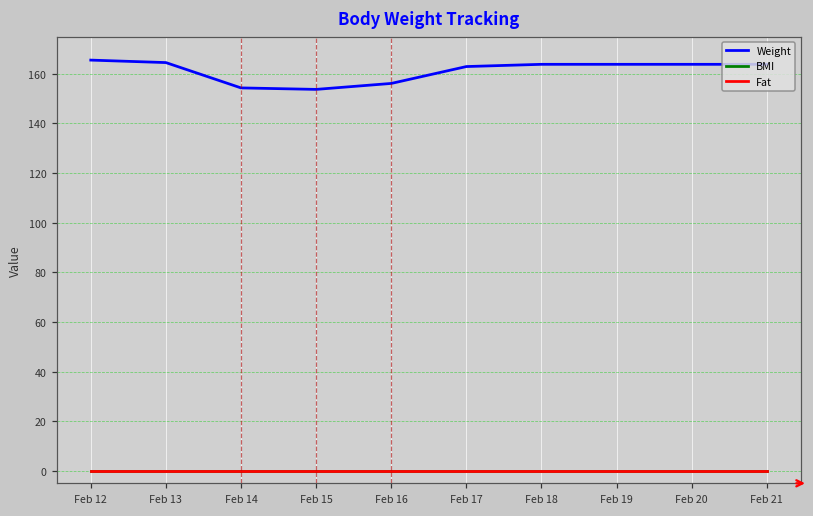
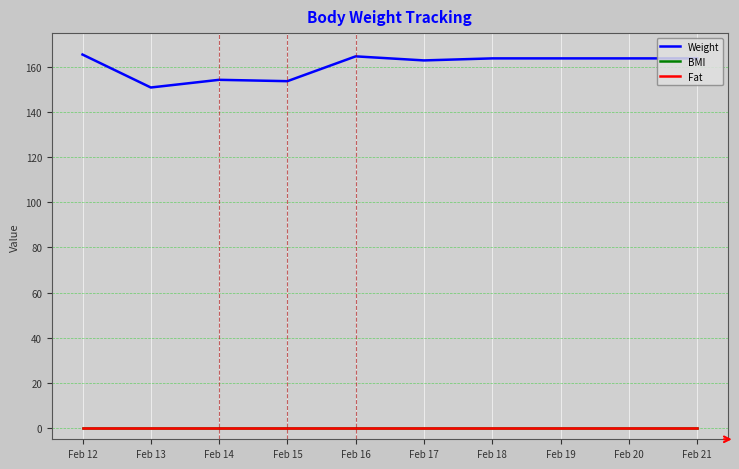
  {
    "Weight": {
      "Feb 12": 166,
-     "Feb 13": 165,
+     "Feb 13": 151,
      "Feb 14": 154,
      "Feb 15": 154,
-     "Feb 16": 156,
+     "Feb 16": 165,
      "Feb 17": 163,
      "Feb 18": 164
    },
    "Fat": {
      "Feb 12": 0,
      "Feb 13": 0,
      "Feb 14": 0,
      "Feb 15": 0,
      "Feb 16": 0,
      "Feb 17": 0,
      "Feb 18": 0,
      "Feb 21": 0
    }
  }
